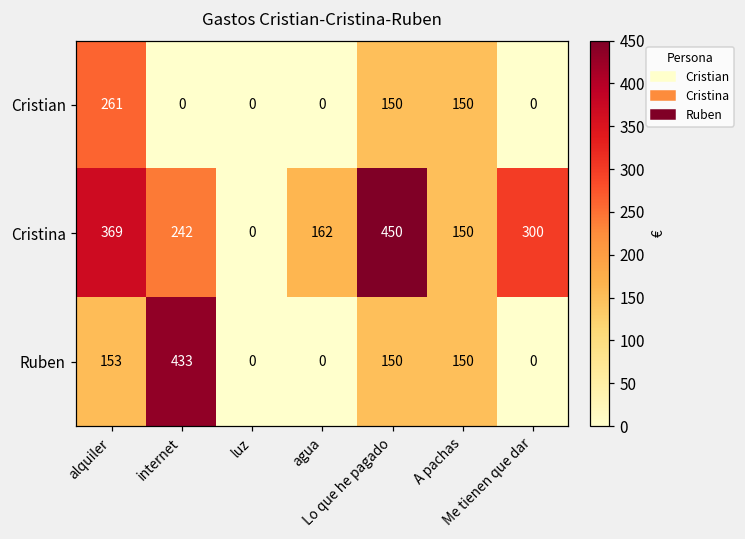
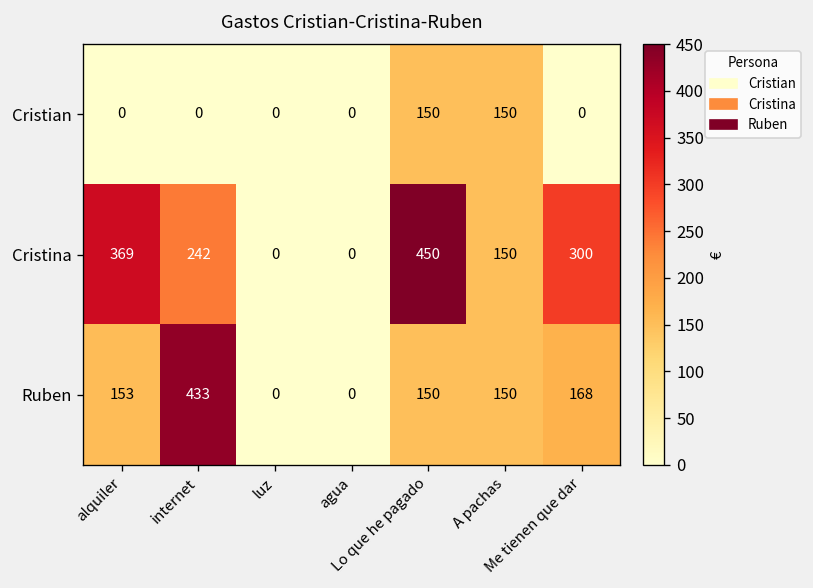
  {
    "Cristian": {
-     "alquiler": 261,
+     "alquiler": 0,
      "internet": 0,
      "luz": 0,
      "agua": 0,
      "Lo que he pagado": 150,
      "A pachas": 150,
      "Me tienen que dar": 0
    },
    "Cristina": {
      "alquiler": 369,
      "internet": 242,
      "luz": 0,
-     "agua": 162,
+     "agua": 0,
      "Lo que he pagado": 450,
      "A pachas": 150,
      "Me tienen que dar": 300
    },
    "Ruben": {
      "alquiler": 153,
      "internet": 433,
      "luz": 0,
      "agua": 0,
      "Lo que he pagado": 150,
      "A pachas": 150,
-     "Me tienen que dar": 0
+     "Me tienen que dar": 168
    }
  }
